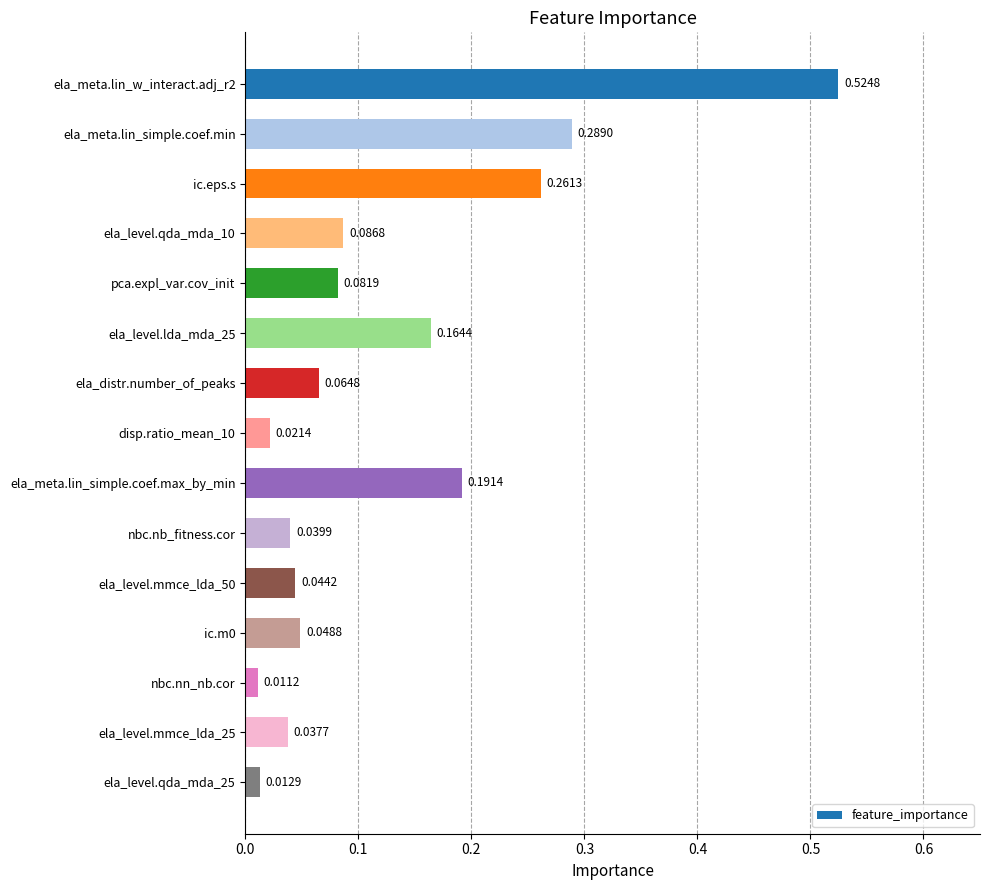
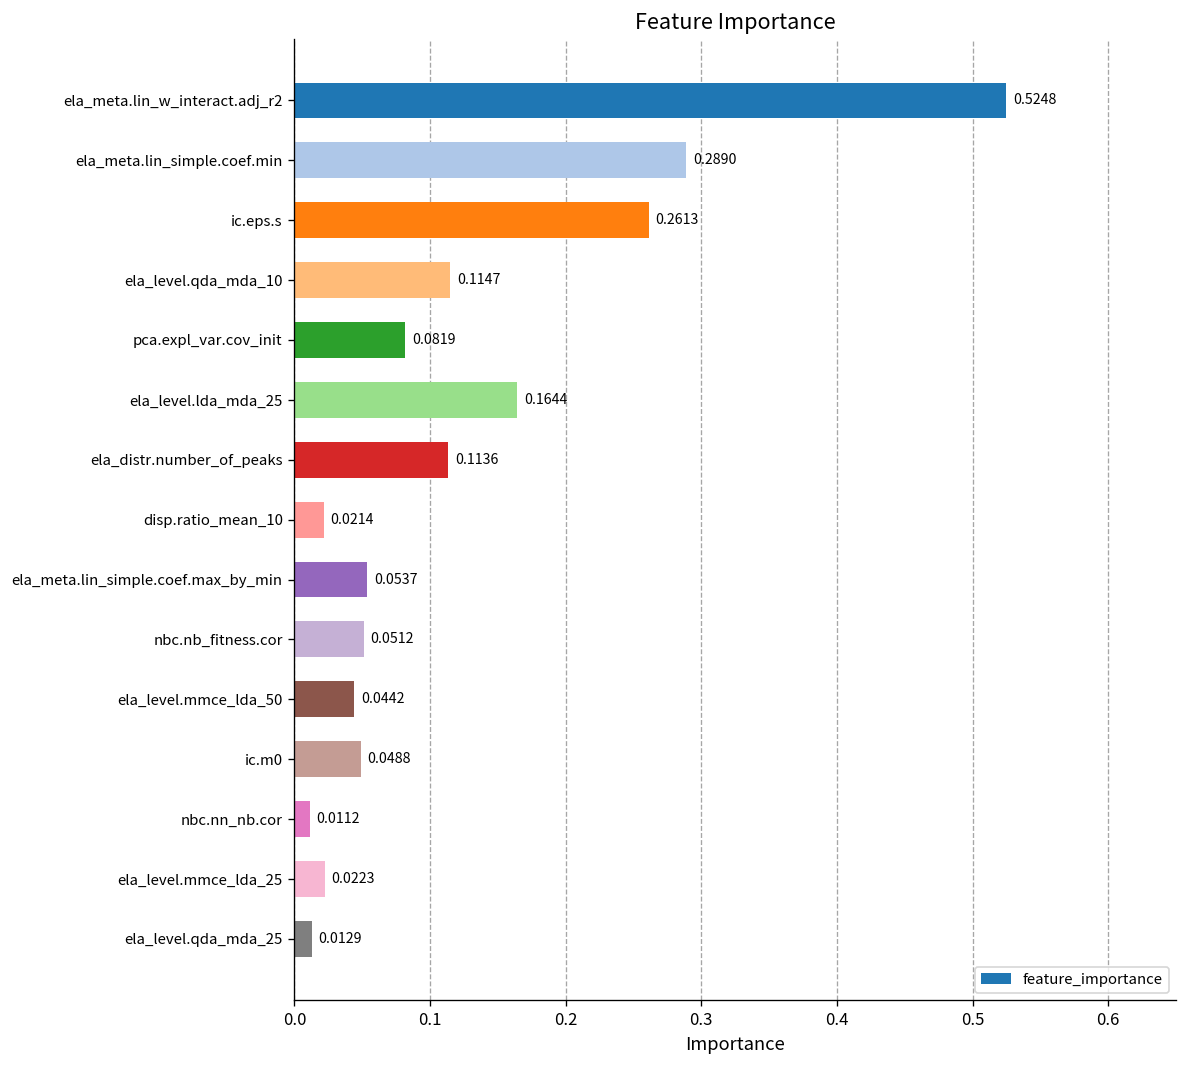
  {
    "ela_meta.lin_w_interact.adj_r2": 0.5248,
    "ela_meta.lin_simple.coef.min": 0.2890,
    "ic.eps.s": 0.2613,
-   "ela_level.qda_mda_10": 0.0868,
+   "ela_level.qda_mda_10": 0.1147,
    "pca.expl_var.cov_init": 0.0819,
    "ela_level.lda_mda_25": 0.1644,
-   "ela_distr.number_of_peaks": 0.0648,
+   "ela_distr.number_of_peaks": 0.1136,
    "disp.ratio_mean_10": 0.0214,
-   "ela_meta.lin_simple.coef.max_by_min": 0.1914,
-   "nbc.nb_fitness.cor": 0.0399,
+   "ela_meta.lin_simple.coef.max_by_min": 0.0537,
+   "nbc.nb_fitness.cor": 0.0512,
    "ela_level.mmce_lda_50": 0.0442,
    "ic.m0": 0.0488,
    "nbc.nn_nb.cor": 0.0112,
-   "ela_level.mmce_lda_25": 0.0377,
+   "ela_level.mmce_lda_25": 0.0223,
    "ela_level.qda_mda_25": 0.0129
  }
